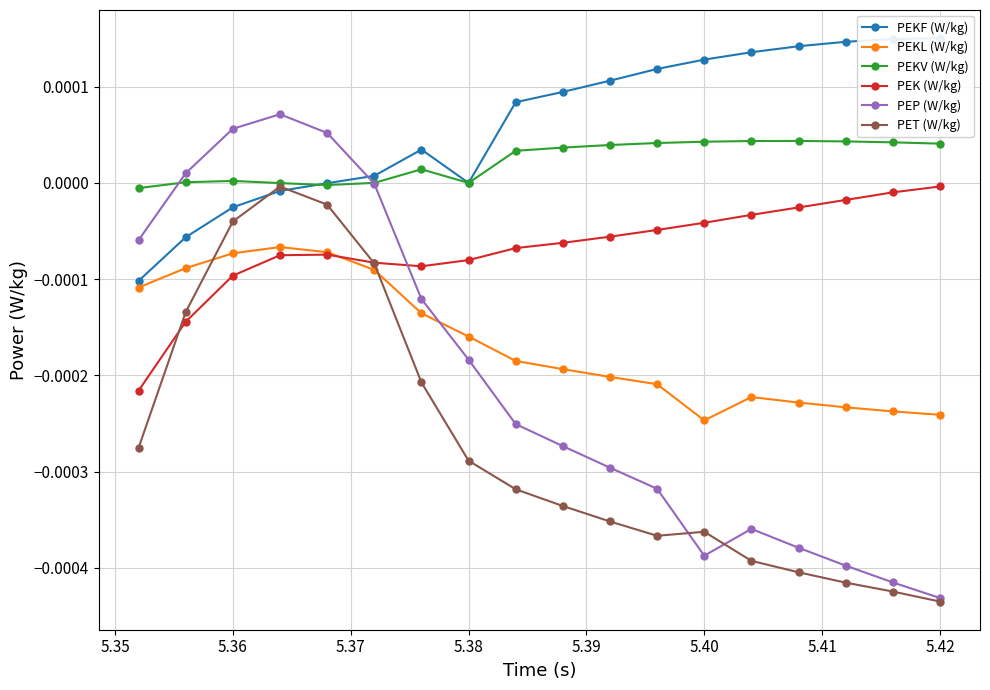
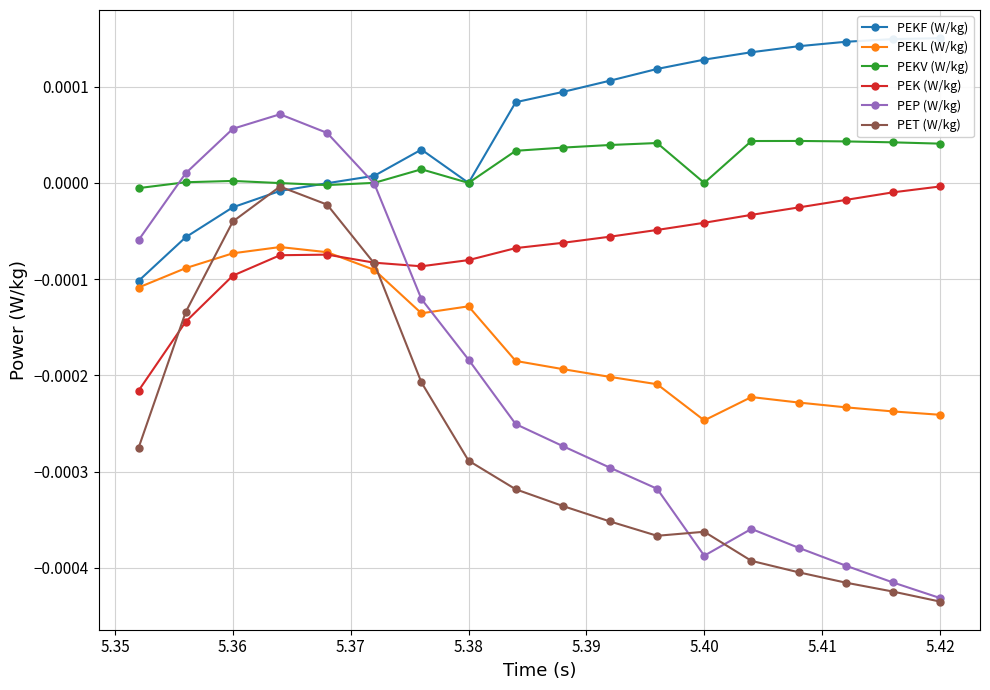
  {
    "PEKF (W/kg)": {
      "5.36": -0.00003,
      "5.40": 0.00013
    },
    "PEKL (W/kg)": {
      "5.36": -0.00007,
-     "5.38": -0.00016,
+     "5.38": -0.00013,
      "5.40": -0.00025,
      "5.42": -0.00024
    },
    "PEKV (W/kg)": {
      "5.36": 0.00000,
-     "5.40": 0.00004,
+     "5.40": 0.00000,
      "5.42": 0.00004
    },
    "PEK (W/kg)": {
      "5.36": -0.00010,
      "5.38": -0.00008,
      "5.40": -0.00004,
      "5.42": 0.00000
    },
    "PEP (W/kg)": {
      "5.36": 0.00006,
      "5.38": -0.00018,
      "5.40": -0.00039,
      "5.42": -0.00043
    },
    "PET (W/kg)": {
      "5.36": -0.00004,
      "5.38": -0.00029,
      "5.40": -0.00036,
      "5.42": -0.00044
    }
  }
